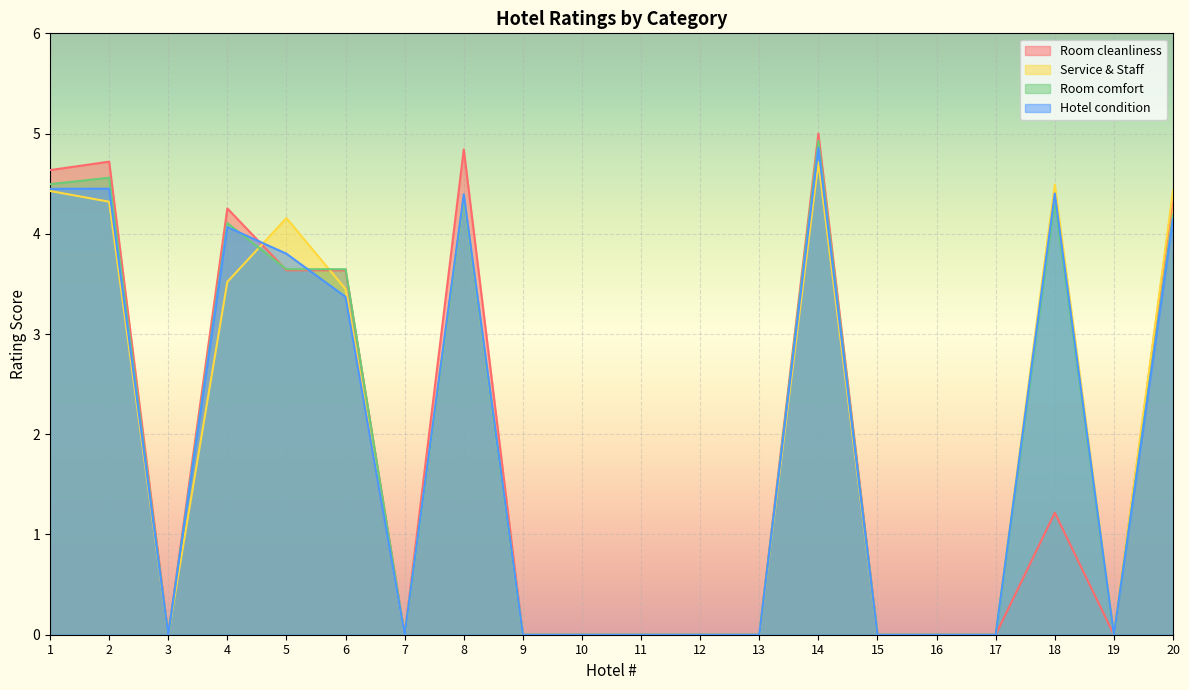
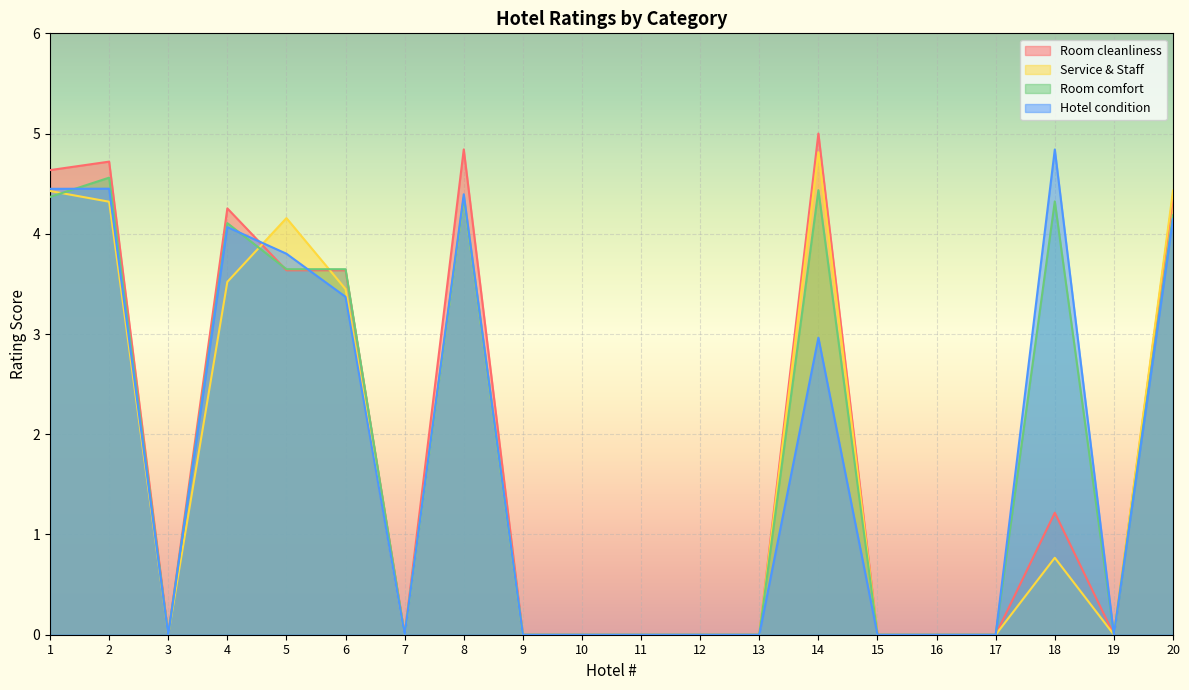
  {
    "Room cleanliness": {
      "1": 4.64,
      "2": 4.72,
      "4": 4.25,
      "8": 4.84,
      "14": 5.00,
      "18": 1.22,
      "20": 4.38
    },
    "Service & Staff": {
      "2": 4.32,
      "4": 3.52,
      "5": 4.16,
      "6": 3.45,
-     "14": 4.71,
-     "18": 4.49,
+     "14": 4.81,
+     "18": 0.77,
      "20": 4.43
    },
    "Room comfort": {
-     "1": 4.49,
+     "1": 4.37,
      "2": 4.56,
      "4": 4.11,
-     "14": 4.93,
+     "14": 4.44,
      "18": 4.32,
      "20": 4.19
    },
    "Hotel condition": {
      "2": 4.45,
      "4": 4.07,
      "5": 3.80,
      "6": 3.37,
-     "14": 4.86,
-     "18": 4.40,
+     "14": 2.96,
+     "18": 4.84,
      "20": 4.15
    }
  }
